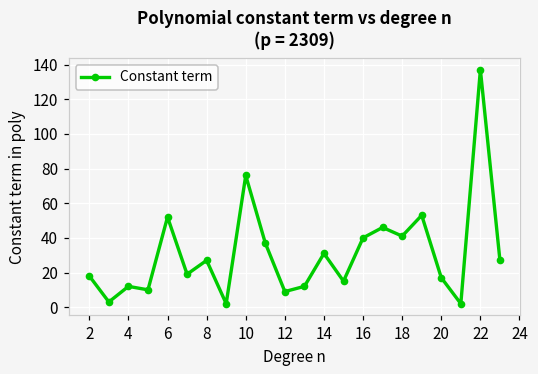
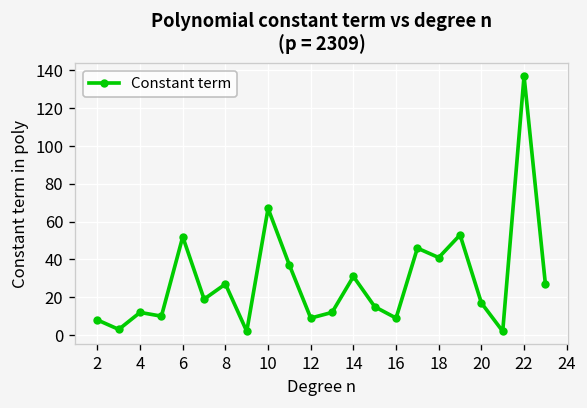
  {
-   "2": 18,
+   "2": 8,
    "4": 12,
    "6": 52,
    "8": 27,
-   "10": 76,
+   "10": 67,
    "12": 9,
    "14": 31,
-   "16": 40,
+   "16": 9,
    "18": 41,
    "20": 17,
    "22": 137
  }
